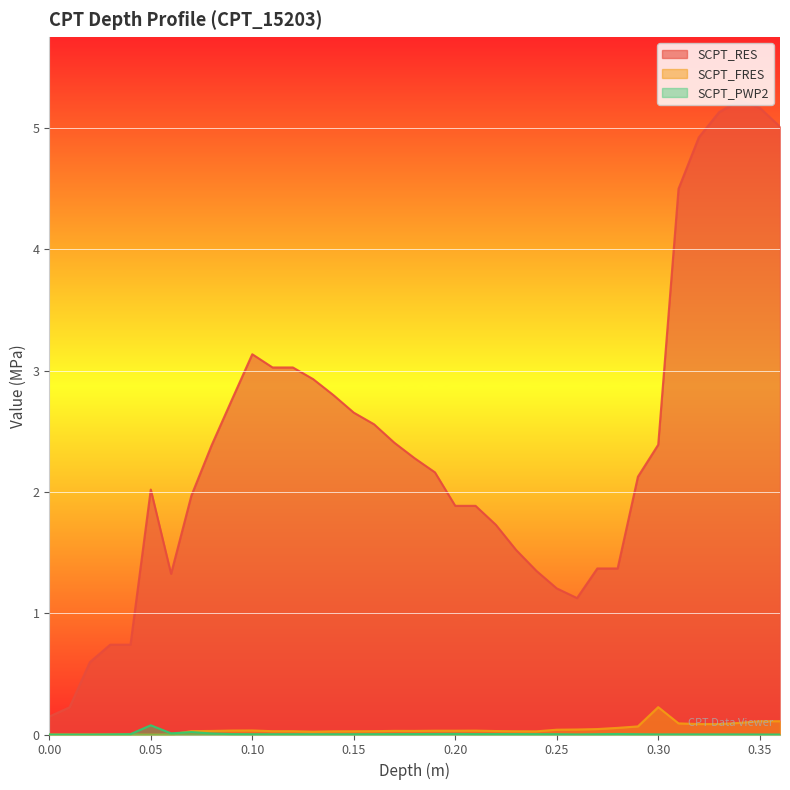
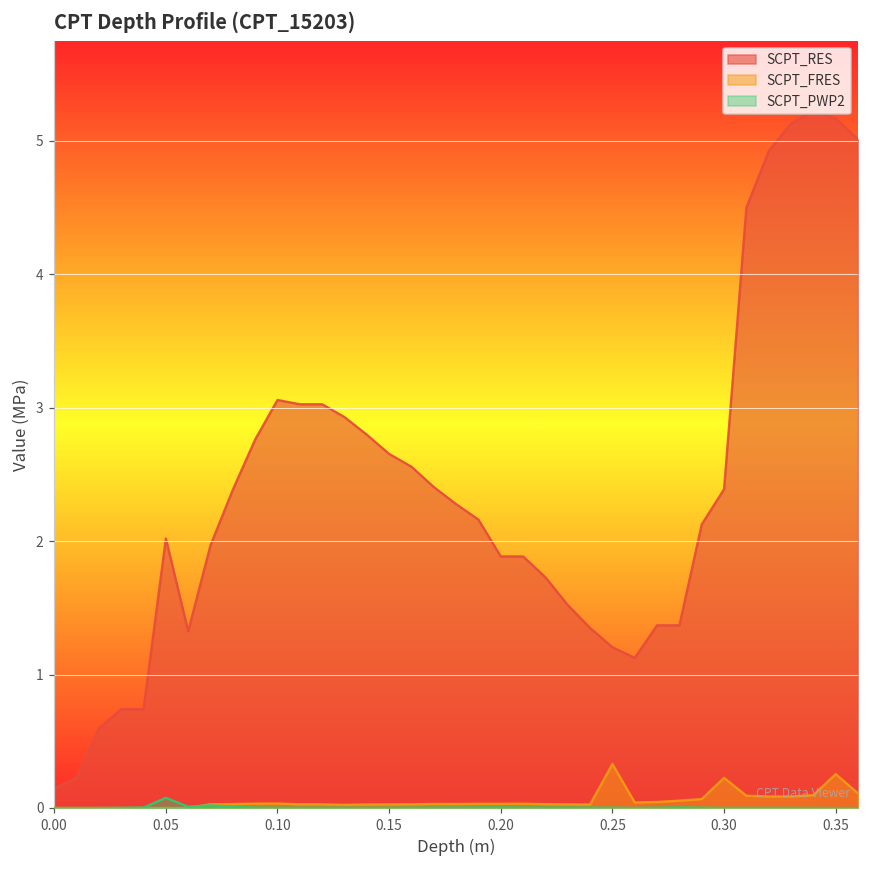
  {
    "SCPT_RES": {
      "0.00": 0.15,
      "0.05": 2.02,
-     "0.10": 3.13,
+     "0.10": 3.06,
      "0.15": 2.65,
      "0.20": 1.89,
      "0.25": 1.20,
      "0.30": 2.39,
      "0.35": 5.17
    },
    "SCPT_FRES": {
      "0.05": 0.00,
      "0.10": 0.03,
      "0.15": 0.03,
      "0.20": 0.03,
-     "0.25": 0.04,
+     "0.25": 0.33,
      "0.30": 0.23,
-     "0.35": 0.11
+     "0.35": 0.25
    },
    "SCPT_PWP2": {
      "0.05": 0.08,
      "0.10": 0.00,
      "0.15": 0.00,
      "0.20": 0.00,
      "0.25": 0.00,
      "0.30": 0.00,
      "0.35": 0.00
    }
  }
